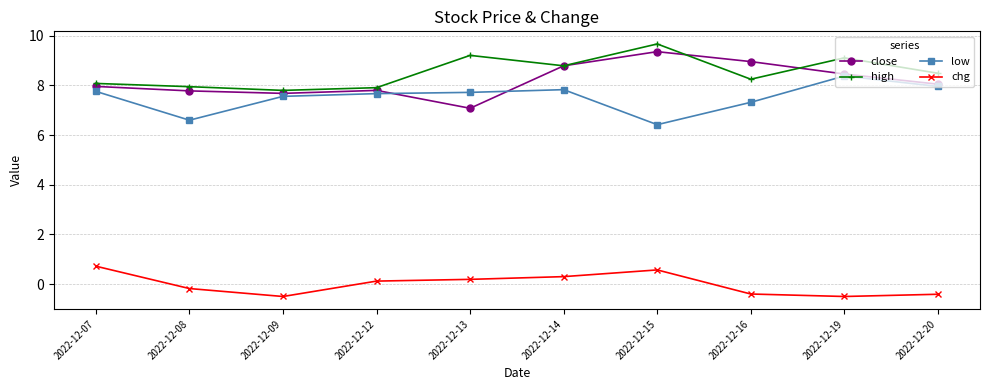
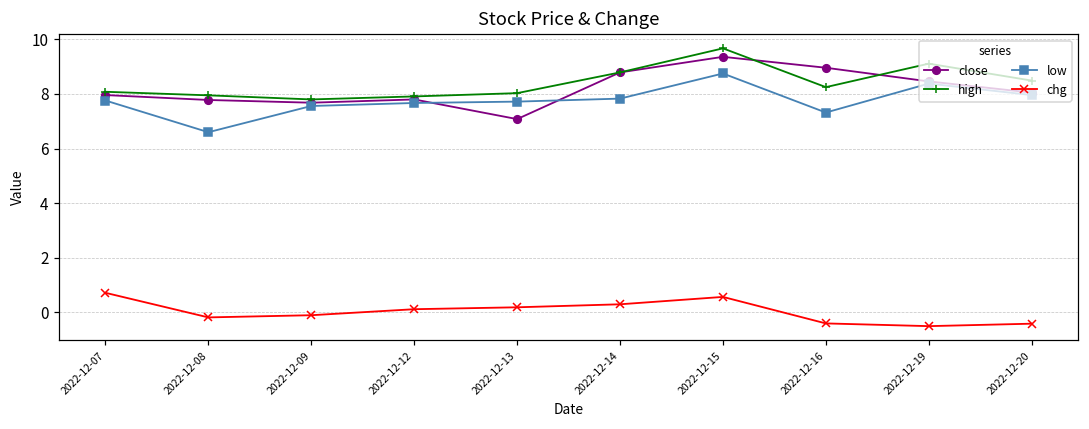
  {
    "close": {
      "2022-12-07": 8.0,
      "2022-12-08": 7.8,
      "2022-12-09": 7.7,
      "2022-12-12": 7.8,
      "2022-12-13": 7.1,
      "2022-12-15": 9.4,
      "2022-12-16": 9.0
    },
    "high": {
      "2022-12-07": 8.1,
      "2022-12-08": 8.0,
      "2022-12-09": 7.8,
      "2022-12-12": 7.9,
-     "2022-12-13": 9.2,
+     "2022-12-13": 8.0,
      "2022-12-15": 9.7,
      "2022-12-16": 8.3
    },
    "low": {
      "2022-12-07": 7.8,
      "2022-12-08": 6.6,
      "2022-12-09": 7.6,
      "2022-12-12": 7.7,
      "2022-12-13": 7.7,
      "2022-12-14": 7.8,
-     "2022-12-15": 6.4,
+     "2022-12-15": 8.8,
      "2022-12-16": 7.3
    },
    "chg": {
      "2022-12-07": 0.7,
      "2022-12-08": -0.2,
-     "2022-12-09": -0.5,
+     "2022-12-09": -0.1,
      "2022-12-12": 0.1,
      "2022-12-13": 0.2,
      "2022-12-14": 0.3,
      "2022-12-15": 0.6,
      "2022-12-16": -0.4,
      "2022-12-19": -0.5,
      "2022-12-20": -0.4
    }
  }
